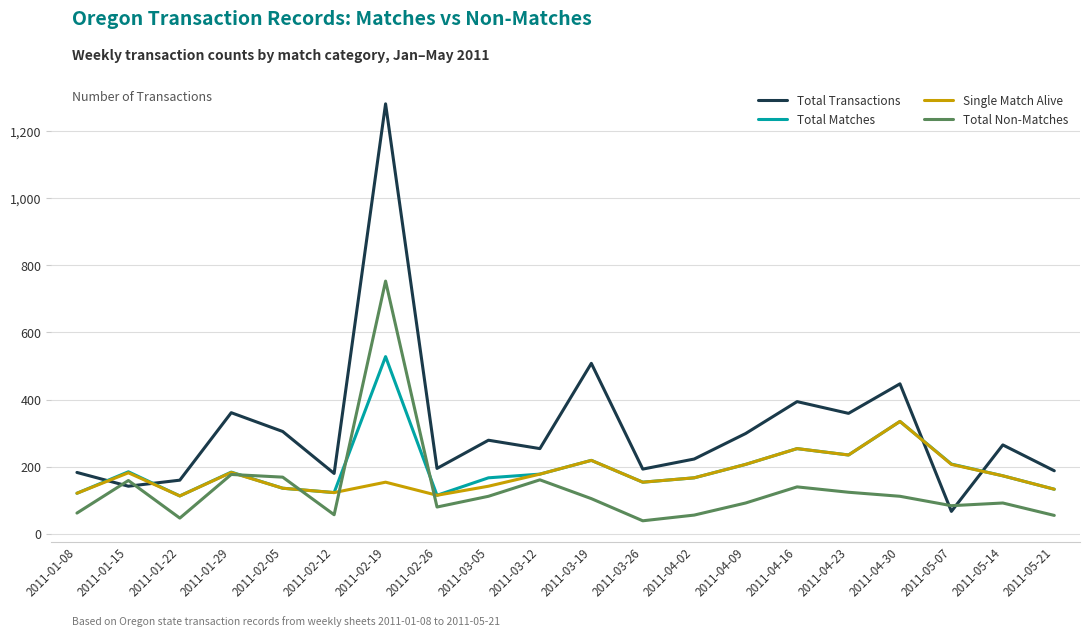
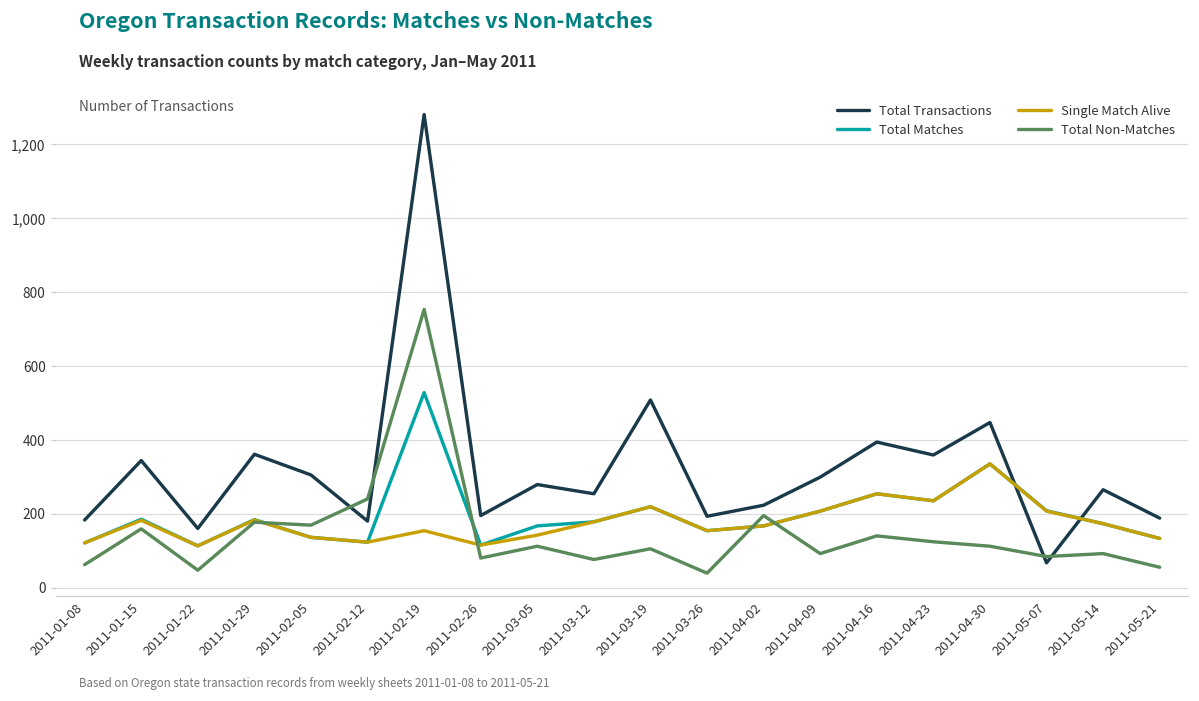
  {
    "Total Transactions": {
      "2011-01-08": "180",
-     "2011-01-15": "140",
+     "2011-01-15": "340",
      "2011-01-22": "160",
      "2011-01-29": "360",
      "2011-02-05": "310",
      "2011-02-12": "180",
      "2011-02-19": "1,280",
      "2011-02-26": "200",
      "2011-03-05": "280",
      "2011-03-12": "250",
      "2011-03-19": "510",
      "2011-03-26": "190",
      "2011-04-02": "220",
      "2011-04-09": "300",
      "2011-04-16": "390",
      "2011-04-23": "360",
      "2011-04-30": "450",
      "2011-05-07": "70",
      "2011-05-14": "270",
      "2011-05-21": "190"
    },
    "Total Matches": {
      "2011-02-19": "530",
      "2011-03-05": "170"
    },
    "Single Match Alive": {
      "2011-02-19": "150",
      "2011-03-05": "140"
    },
    "Total Non-Matches": {
      "2011-01-08": "60",
      "2011-01-15": "160",
      "2011-01-22": "50",
      "2011-02-05": "170",
-     "2011-02-12": "60",
+     "2011-02-12": "240",
      "2011-02-19": "750",
      "2011-02-26": "80",
      "2011-03-05": "110",
-     "2011-03-12": "160",
+     "2011-03-12": "80",
      "2011-03-19": "110",
      "2011-03-26": "40",
-     "2011-04-02": "60",
+     "2011-04-02": "200",
      "2011-04-09": "90",
      "2011-04-16": "140",
      "2011-04-23": "120",
      "2011-04-30": "110",
      "2011-05-07": "80",
      "2011-05-14": "90",
      "2011-05-21": "60"
    }
  }
